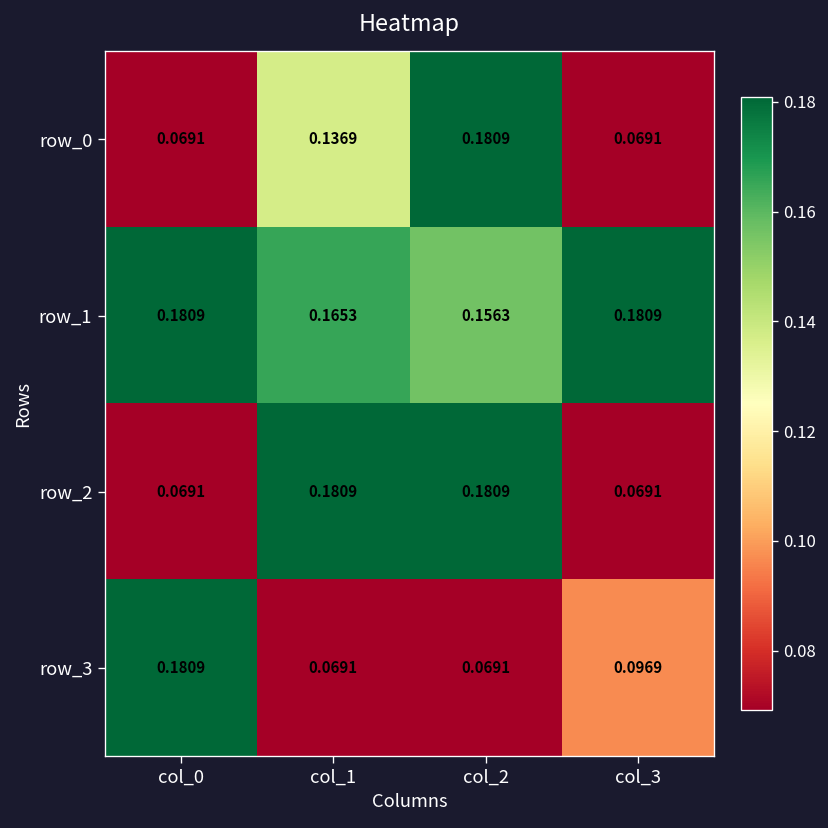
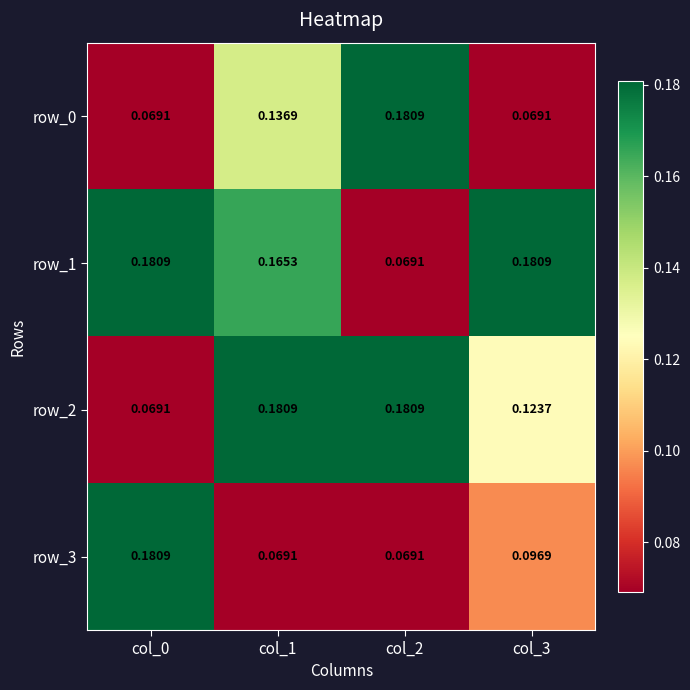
  {
    "row_0": {
      "col_0": 0.0691,
      "col_1": 0.1369,
      "col_2": 0.1809,
      "col_3": 0.0691
    },
    "row_1": {
      "col_0": 0.1809,
      "col_1": 0.1653,
-     "col_2": 0.1563,
+     "col_2": 0.0691,
      "col_3": 0.1809
    },
    "row_2": {
      "col_0": 0.0691,
      "col_1": 0.1809,
      "col_2": 0.1809,
-     "col_3": 0.0691
+     "col_3": 0.1237
    },
    "row_3": {
      "col_0": 0.1809,
      "col_1": 0.0691,
      "col_2": 0.0691,
      "col_3": 0.0969
    }
  }
